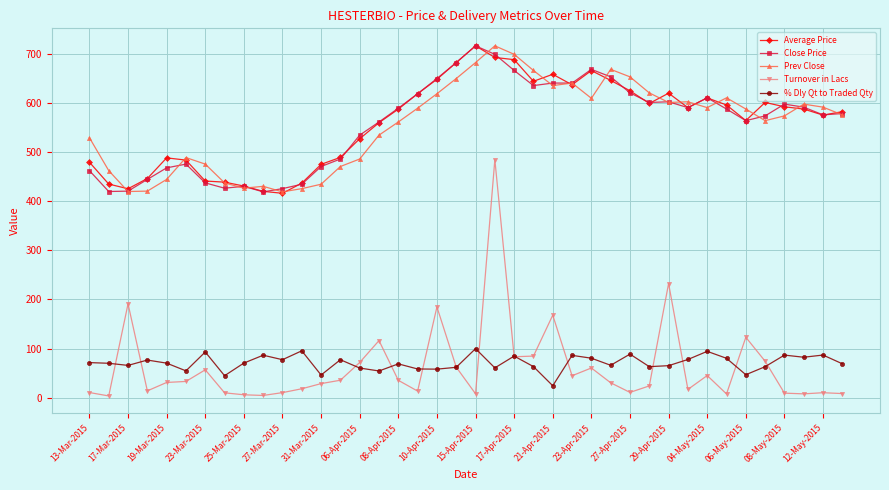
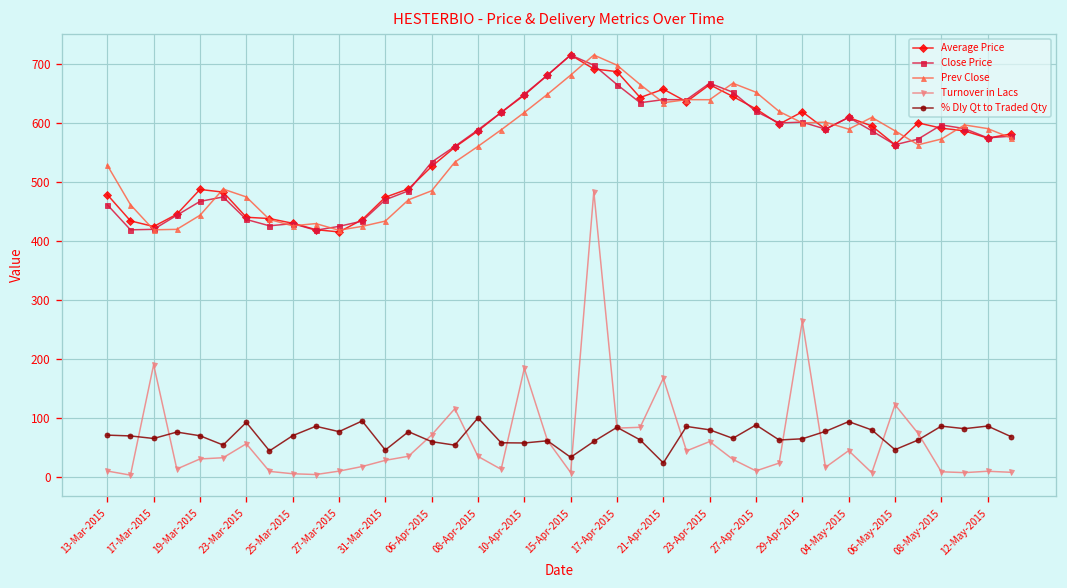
  {
    "Average Price": {
      "13-Mar-2015": 480,
      "19-Mar-2015": 490,
      "06-Apr-2015": 530,
      "17-Apr-2015": 690,
      "21-Apr-2015": 660,
      "29-Apr-2015": 620,
      "08-May-2015": 590
    },
    "Close Price": {
      "13-Mar-2015": 460,
      "19-Mar-2015": 470,
      "27-Mar-2015": 430,
      "06-Apr-2015": 530,
      "17-Apr-2015": 670,
      "08-May-2015": 600
    },
    "Prev Close": {
      "13-Mar-2015": 530,
      "19-Mar-2015": 440,
      "23-Mar-2015": 480,
      "31-Mar-2015": 430,
      "06-Apr-2015": 490,
      "08-Apr-2015": 560,
      "10-Apr-2015": 620,
      "15-Apr-2015": 680,
      "17-Apr-2015": 700,
-     "23-Apr-2015": 610,
+     "23-Apr-2015": 640,
      "27-Apr-2015": 650,
      "04-May-2015": 590,
      "06-May-2015": 590,
      "08-May-2015": 570,
      "12-May-2015": 590
    },
    "Turnover in Lacs": {
      "13-Mar-2015": 10,
      "17-Mar-2015": 190,
      "19-Mar-2015": 30,
      "23-Mar-2015": 60,
      "25-Mar-2015": 10,
      "27-Mar-2015": 10,
      "31-Mar-2015": 30,
      "06-Apr-2015": 70,
      "08-Apr-2015": 40,
      "10-Apr-2015": 180,
      "15-Apr-2015": 10,
      "21-Apr-2015": 170,
      "23-Apr-2015": 60,
      "27-Apr-2015": 10,
-     "29-Apr-2015": 230,
+     "29-Apr-2015": 260,
      "04-May-2015": 50,
      "06-May-2015": 120,
      "08-May-2015": 10,
      "12-May-2015": 10
    },
    "% Dly Qt to Traded Qty": {
      "13-Mar-2015": 70,
      "17-Mar-2015": 70,
      "19-Mar-2015": 70,
      "23-Mar-2015": 90,
      "25-Mar-2015": 70,
      "27-Mar-2015": 80,
      "31-Mar-2015": 50,
      "06-Apr-2015": 60,
-     "08-Apr-2015": 70,
+     "08-Apr-2015": 100,
      "10-Apr-2015": 60,
-     "15-Apr-2015": 100,
+     "15-Apr-2015": 30,
      "21-Apr-2015": 20,
      "23-Apr-2015": 80,
      "27-Apr-2015": 90,
      "29-Apr-2015": 70,
      "04-May-2015": 90,
      "06-May-2015": 50,
      "08-May-2015": 90,
      "12-May-2015": 90
    }
  }
